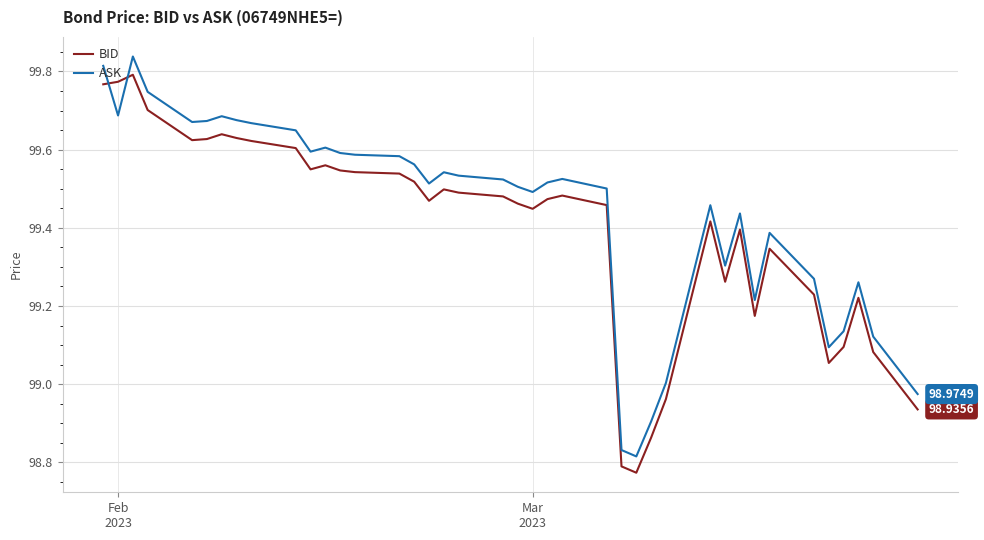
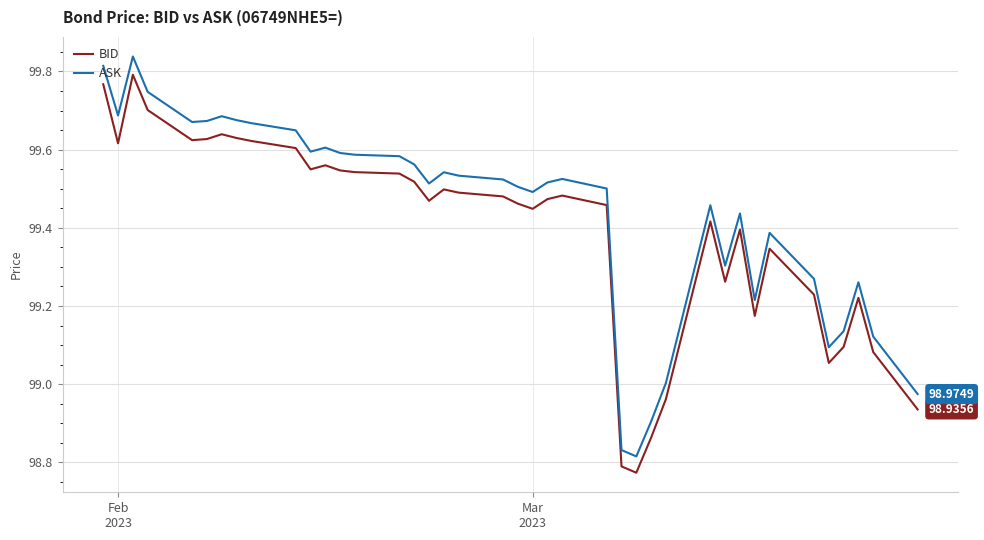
  {
    "BID": {
-     "Feb 2023": 99.77,
+     "Feb 2023": 99.62,
      "Mar 2023": 99.45
    },
    "ASK": {
      "Feb 2023": 99.69,
      "Mar 2023": 99.49
    }
  }
